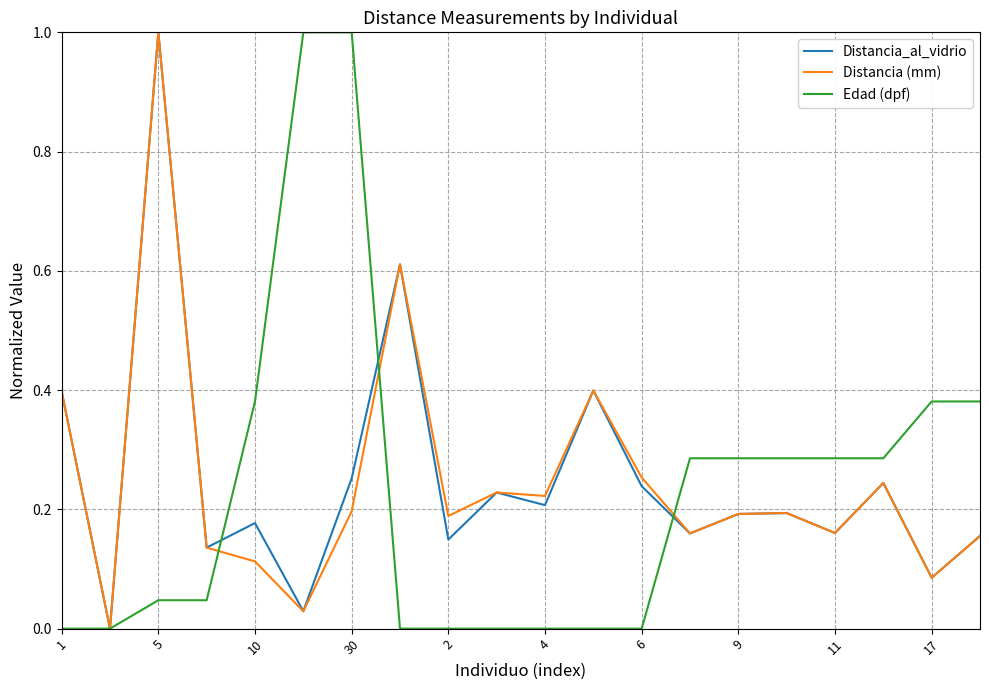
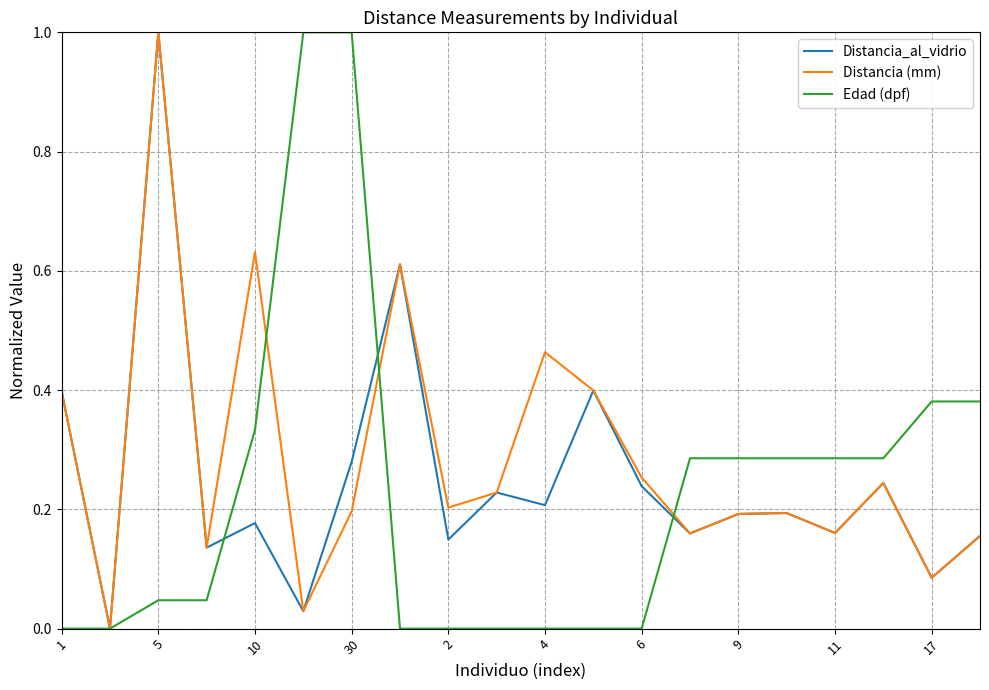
  {
    "Distancia_al_vidrio": {
      "10": 0.18,
-     "30": 0.25,
+     "30": 0.28,
      "2": 0.15,
      "4": 0.21,
      "6": 0.24
    },
    "Distancia (mm)": {
-     "10": 0.11,
+     "10": 0.63,
      "30": 0.20,
-     "2": 0.19,
-     "4": 0.22,
+     "2": 0.20,
+     "4": 0.46,
      "6": 0.25
    },
    "Edad (dpf)": {
-     "10": 0.38,
+     "10": 0.33,
      "30": 1.00,
      "2": 0.00,
      "4": 0.00,
      "6": 0.00
    }
  }
